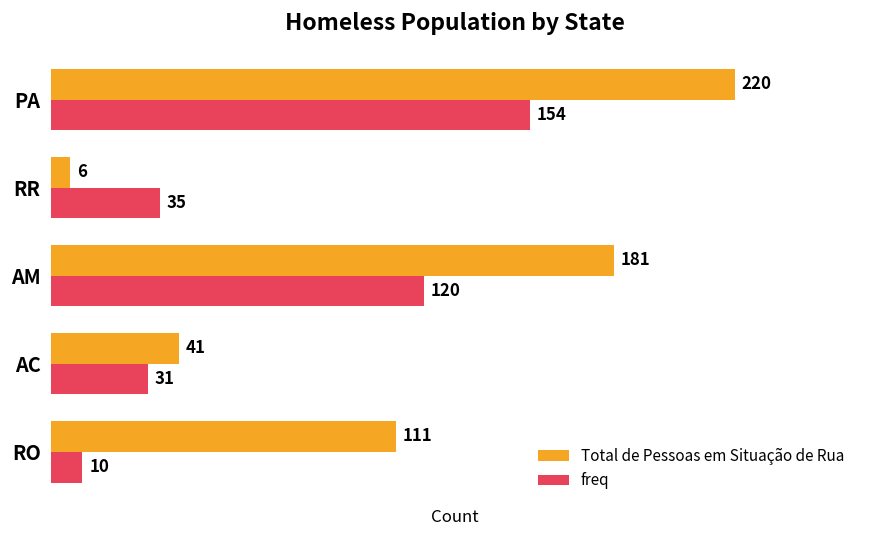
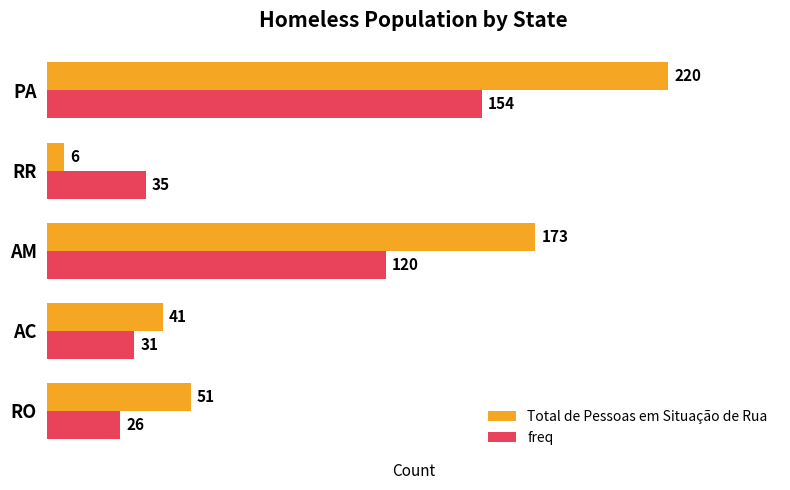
  {
    "Total de Pessoas em Situação de Rua": {
      "PA": 220,
      "RR": 6,
-     "AM": 181,
+     "AM": 173,
      "AC": 41,
-     "RO": 111
+     "RO": 51
    },
    "freq": {
      "PA": 154,
      "RR": 35,
      "AM": 120,
      "AC": 31,
-     "RO": 10
+     "RO": 26
    }
  }
